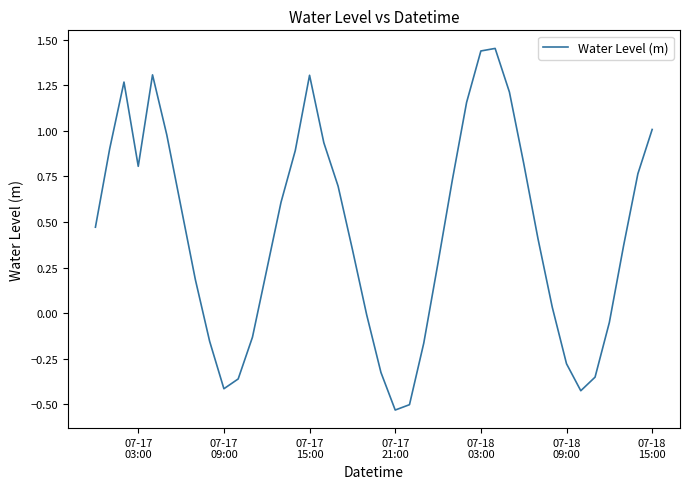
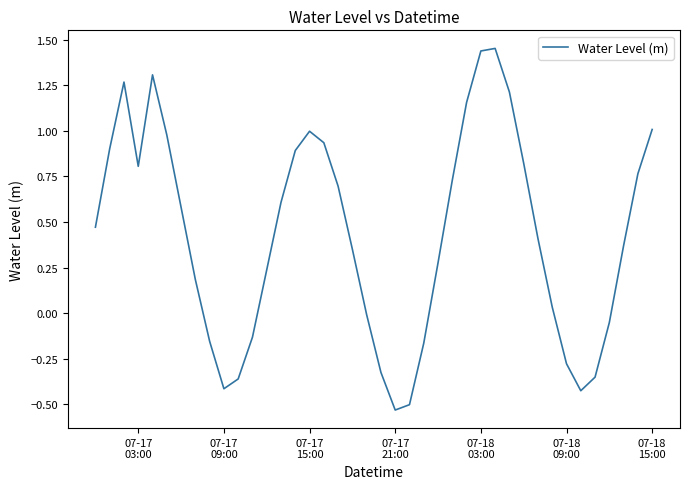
  {
    "07-17 03:00": 0.81,
    "07-17 09:00": -0.42,
-   "07-17 15:00": 1.31,
+   "07-17 15:00": 1.00,
    "07-17 21:00": -0.53,
    "07-18 03:00": 1.44,
    "07-18 09:00": -0.28,
    "07-18 15:00": 1.01
  }
